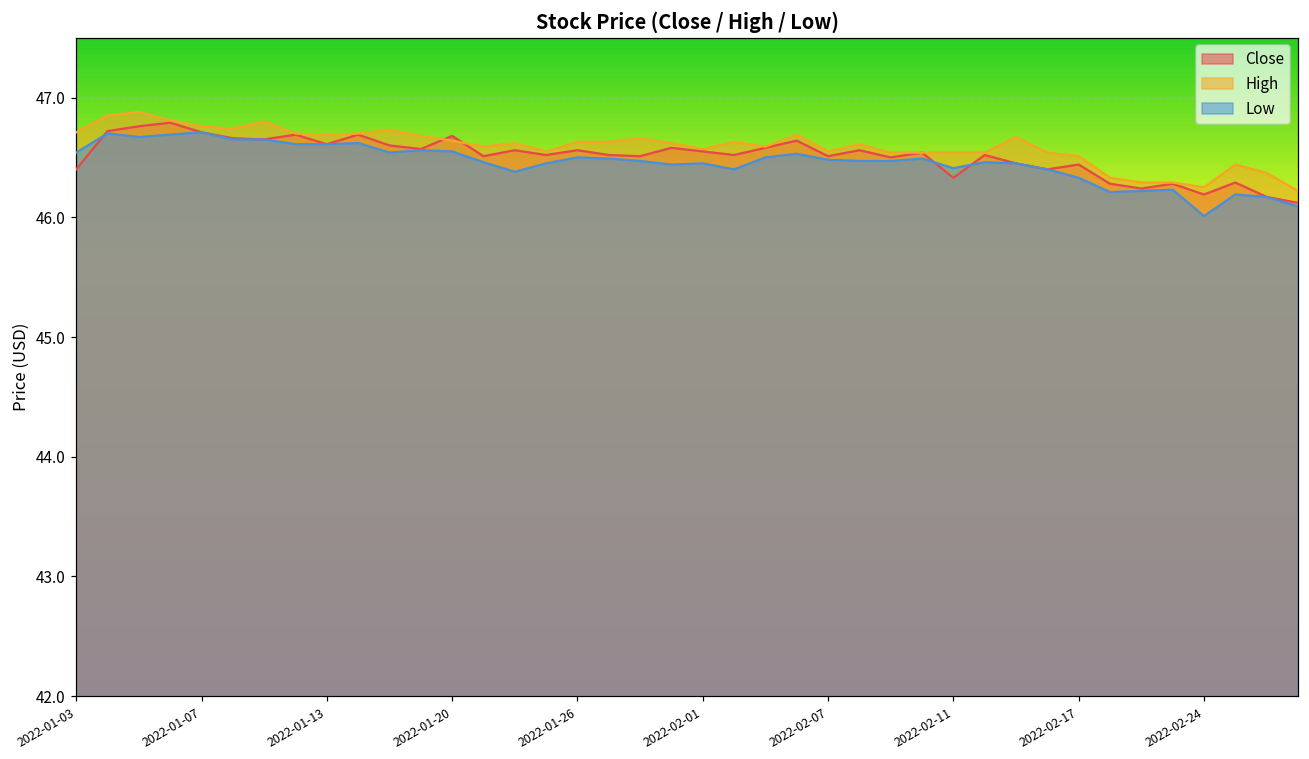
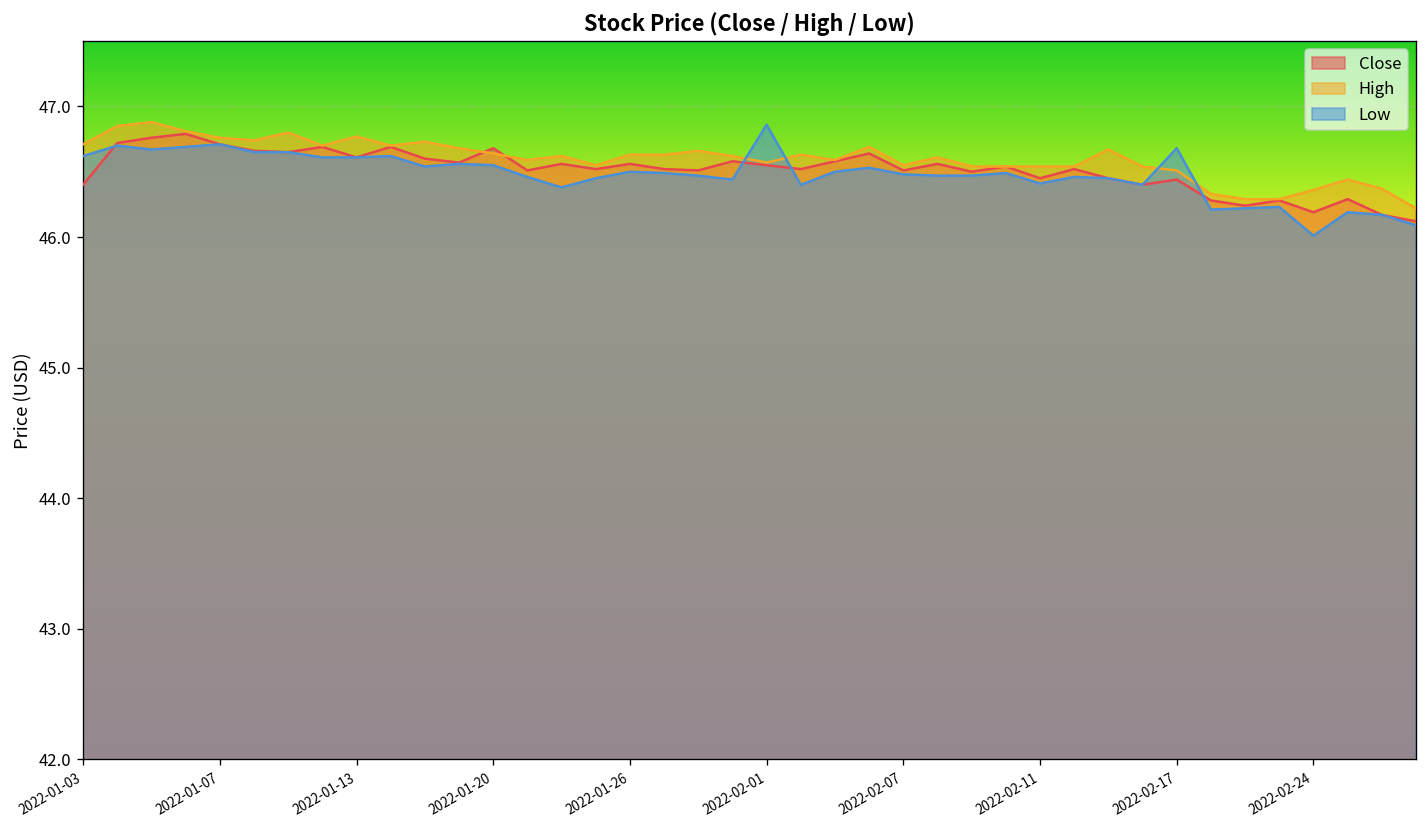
  {
    "Close": {
      "2022-01-03": 46.40,
      "2022-01-20": 46.68,
      "2022-01-26": 46.56,
      "2022-02-07": 46.51,
-     "2022-02-11": 46.33,
+     "2022-02-11": 46.45,
      "2022-02-17": 46.44,
      "2022-02-24": 46.19
    },
    "High": {
      "2022-01-03": 46.71,
      "2022-01-07": 46.76,
-     "2022-01-13": 46.69,
+     "2022-01-13": 46.77,
      "2022-01-20": 46.64,
      "2022-01-26": 46.63,
      "2022-02-07": 46.55,
      "2022-02-11": 46.54,
      "2022-02-17": 46.51,
-     "2022-02-24": 46.25
+     "2022-02-24": 46.36
    },
    "Low": {
-     "2022-01-03": 46.54,
+     "2022-01-03": 46.62,
      "2022-01-20": 46.55,
      "2022-01-26": 46.50,
-     "2022-02-01": 46.45,
+     "2022-02-01": 46.86,
      "2022-02-07": 46.48,
      "2022-02-11": 46.41,
-     "2022-02-17": 46.33,
+     "2022-02-17": 46.68,
      "2022-02-24": 46.01
    }
  }
